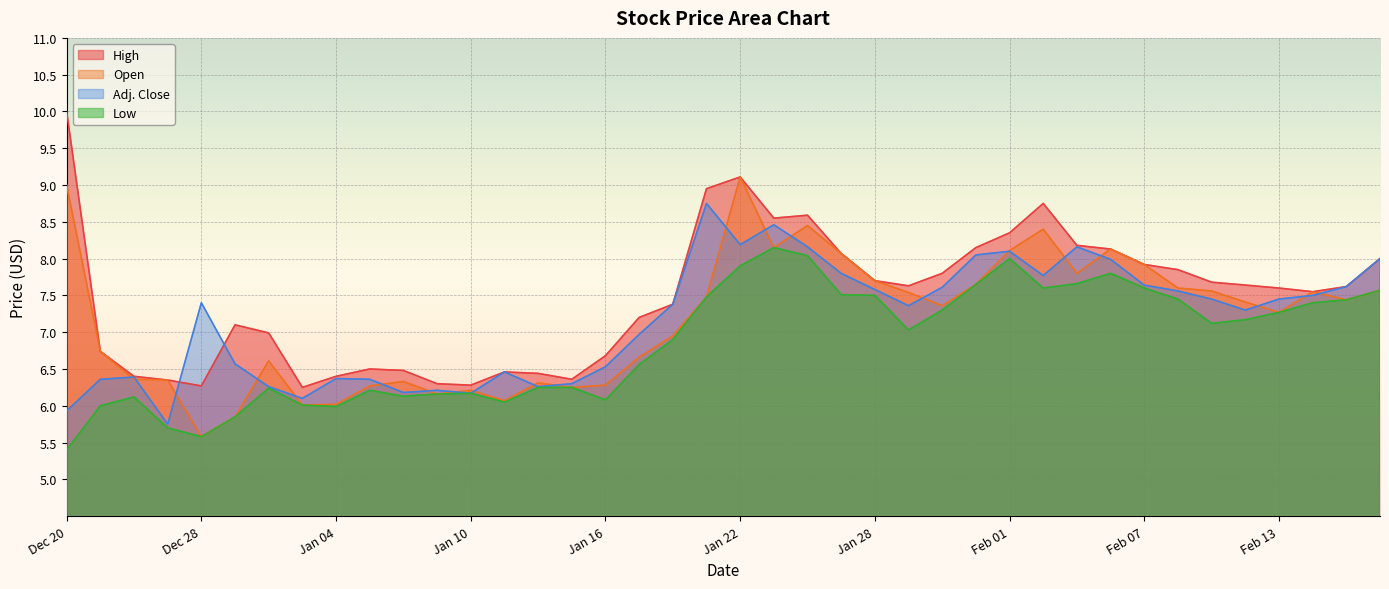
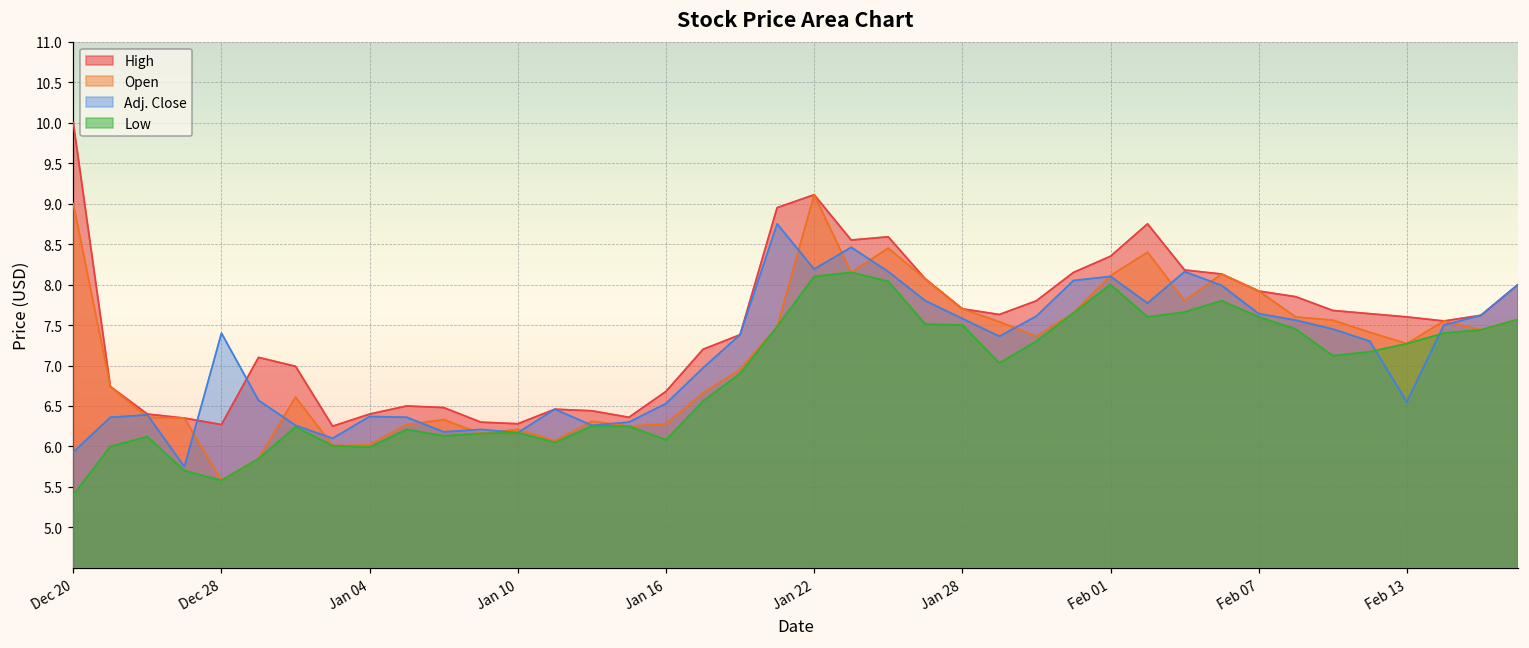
  {
    "Adj. Close": {
      "Dec 20": 5.9,
      "Dec 28": 7.4,
      "Jan 16": 6.5,
      "Jan 22": 8.2,
      "Jan 28": 7.6,
      "Feb 07": 7.6,
-     "Feb 13": 7.5
+     "Feb 13": 6.6
    },
    "Low": {
      "Dec 20": 5.4,
      "Jan 16": 6.1,
-     "Jan 22": 7.9,
+     "Jan 22": 8.1,
      "Jan 28": 7.5,
      "Feb 01": 8.0,
      "Feb 07": 7.6
    }
  }
